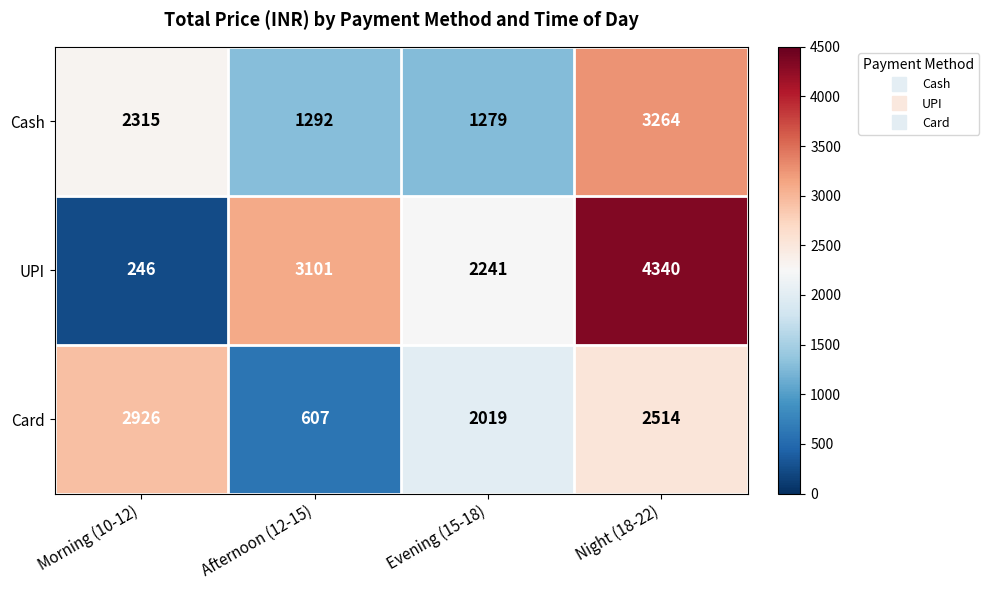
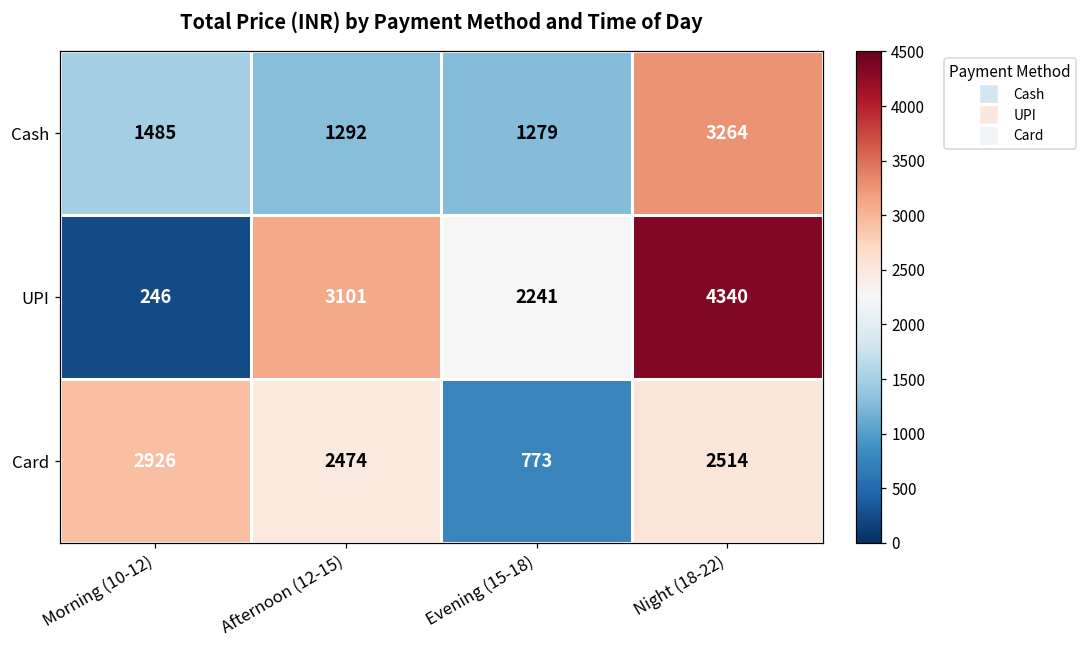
  {
    "Cash": {
-     "Morning (10-12)": 2315,
+     "Morning (10-12)": 1485,
      "Afternoon (12-15)": 1292,
      "Evening (15-18)": 1279,
      "Night (18-22)": 3264
    },
    "UPI": {
      "Morning (10-12)": 246,
      "Afternoon (12-15)": 3101,
      "Evening (15-18)": 2241,
      "Night (18-22)": 4340
    },
    "Card": {
      "Morning (10-12)": 2926,
-     "Afternoon (12-15)": 607,
-     "Evening (15-18)": 2019,
+     "Afternoon (12-15)": 2474,
+     "Evening (15-18)": 773,
      "Night (18-22)": 2514
    }
  }
